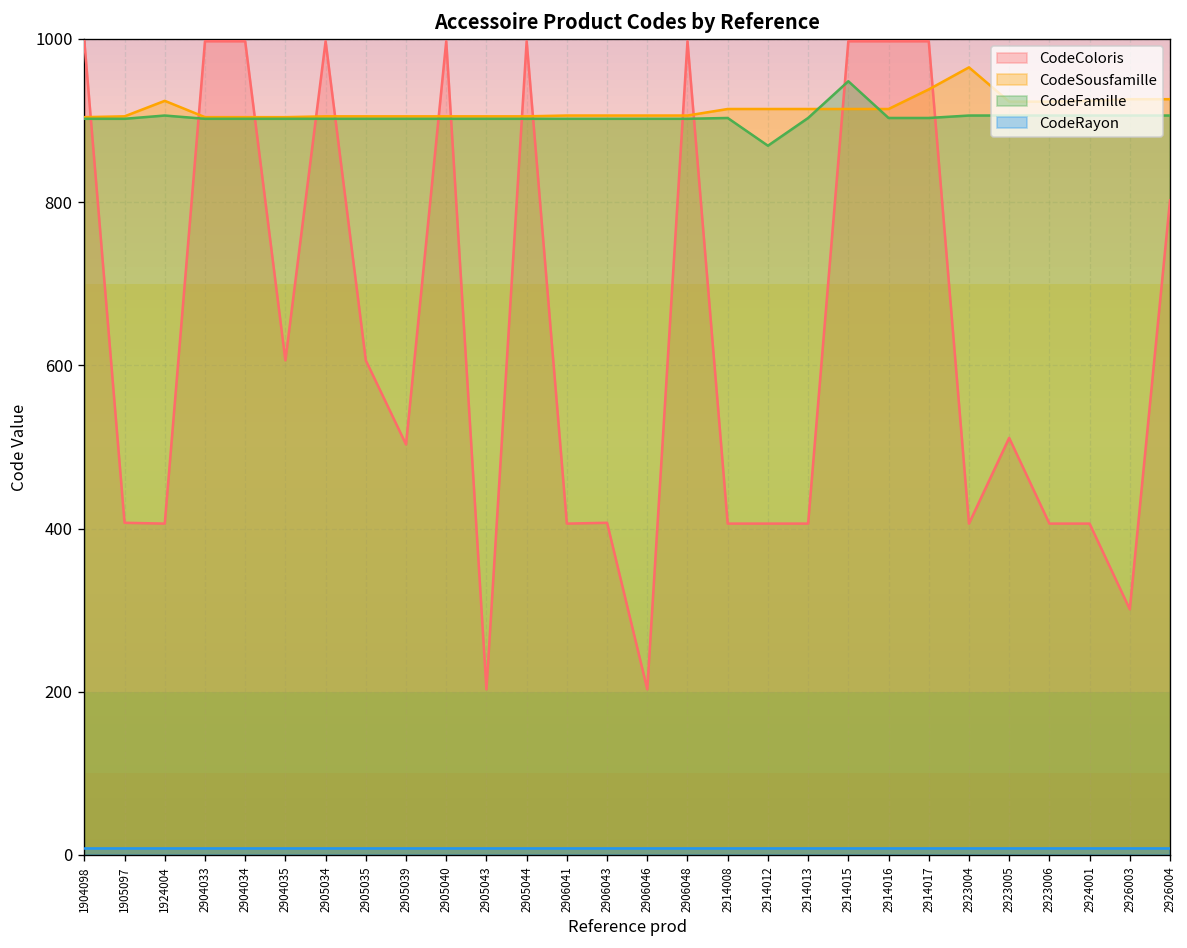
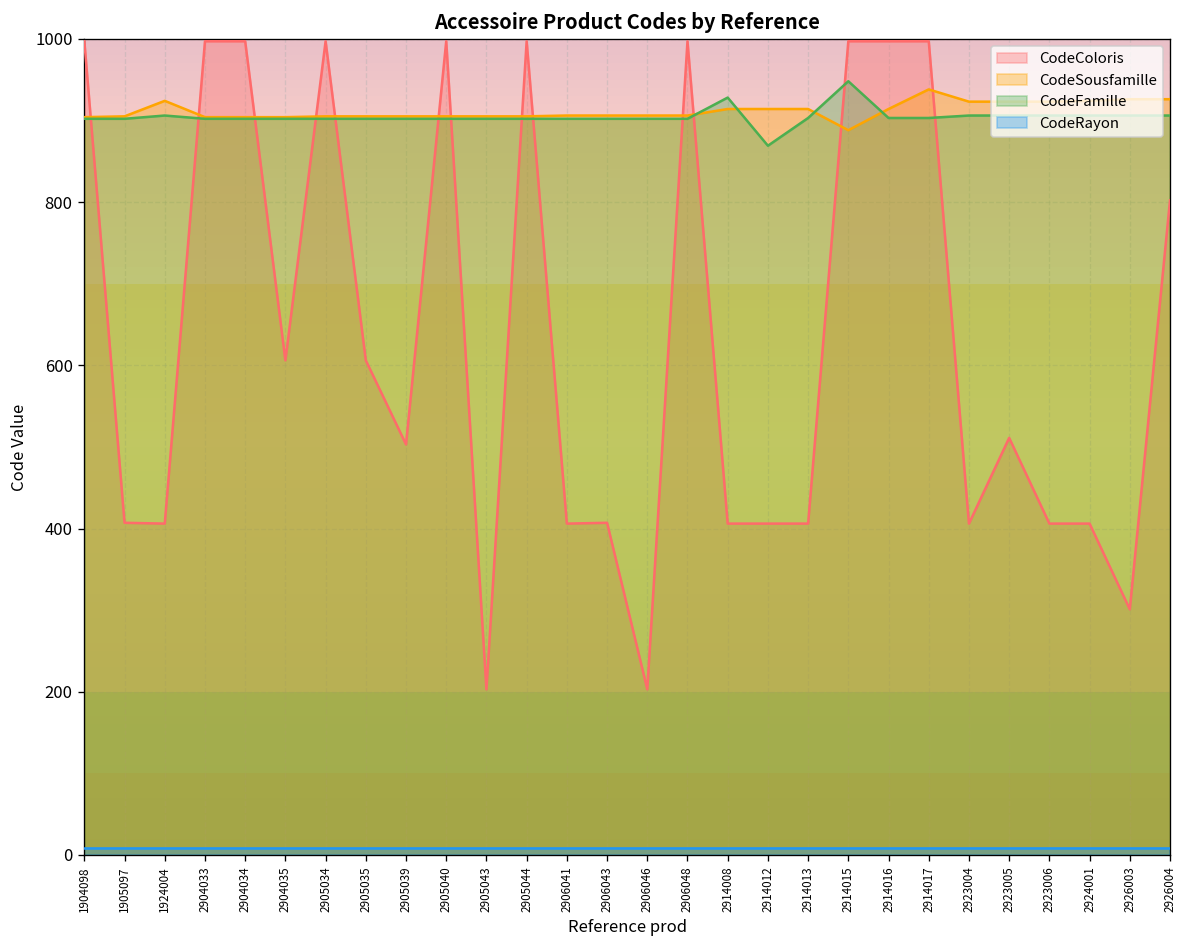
  {
    "CodeColoris": {
      "1904098": 1000,
      "1905097": 410,
      "1924004": 410,
      "2904033": 1000,
      "2904034": 1000,
      "2904035": 610,
      "2905034": 1000,
      "2905035": 610,
      "2905039": 500,
      "2905040": 1000,
      "2905043": 200,
      "2905044": 1000,
      "2906041": 410,
      "2906043": 410,
      "2906046": 200,
      "2906048": 1000,
      "2914008": 410,
      "2914012": 410,
      "2914013": 410,
      "2914015": 1000,
      "2914016": 1000,
      "2914017": 1000,
      "2923004": 410,
      "2923005": 510,
      "2923006": 410,
      "2924001": 410,
      "2926003": 300,
      "2926004": 800
    },
    "CodeSousfamille": {
      "1924004": 920,
      "2906041": 910,
      "2906043": 910,
      "2906046": 910,
      "2906048": 910,
      "2914008": 910,
      "2914012": 910,
      "2914013": 910,
-     "2914015": 910,
+     "2914015": 890,
      "2914016": 910,
      "2914017": 940,
-     "2923004": 970,
+     "2923004": 920,
      "2926004": 930
    },
    "CodeFamille": {
      "1924004": 910,
      "2906041": 900,
      "2906043": 900,
      "2906046": 900,
      "2906048": 900,
-     "2914008": 900,
+     "2914008": 930,
      "2914012": 870,
      "2914013": 900,
      "2914015": 950,
      "2914016": 900,
      "2914017": 900,
      "2923004": 910,
      "2926004": 910
    },
    "CodeRayon": {
      "1904098": 10,
      "1905097": 10,
      "1924004": 10,
      "2904033": 10,
      "2904034": 10,
      "2904035": 10,
      "2905034": 10,
      "2905035": 10,
      "2905039": 10,
      "2905040": 10,
      "2905043": 10,
      "2905044": 10,
      "2906041": 10,
      "2906043": 10,
      "2906046": 10,
      "2906048": 10,
      "2914008": 10,
      "2914012": 10,
      "2914013": 10,
      "2914015": 10,
      "2914016": 10,
      "2914017": 10,
      "2923004": 10,
      "2923005": 10,
      "2923006": 10,
      "2924001": 10,
      "2926003": 10,
      "2926004": 10
    }
  }
